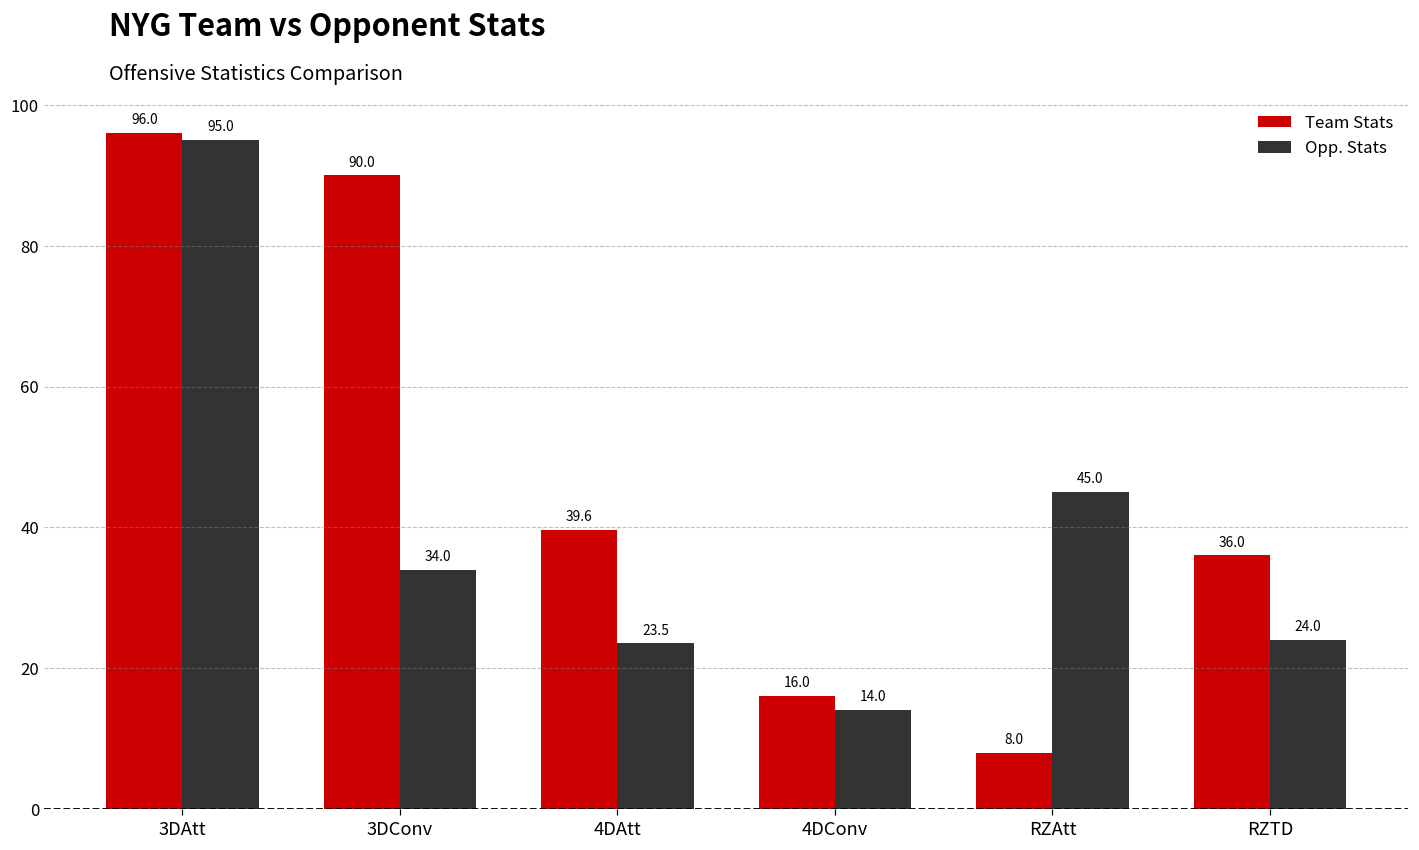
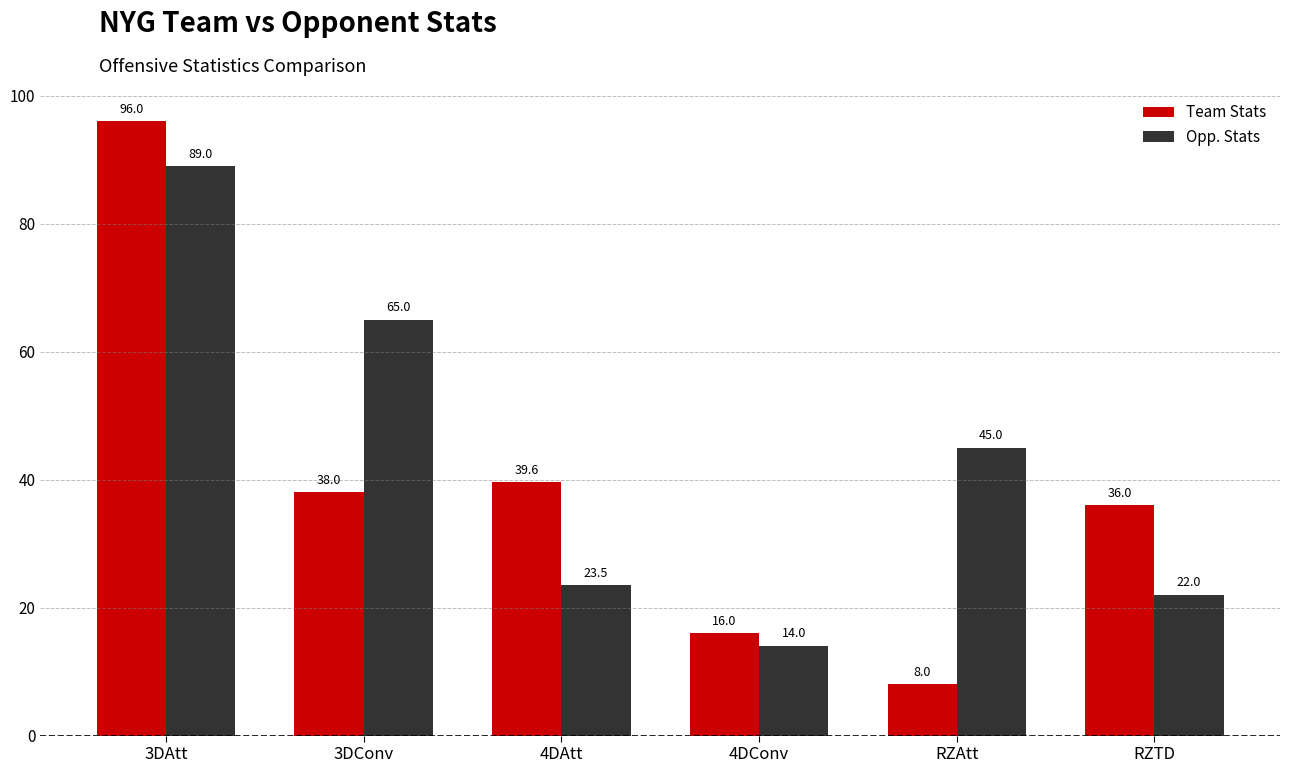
  {
    "Team Stats": {
      "3DAtt": 96.0,
-     "3DConv": 90.0,
+     "3DConv": 38.0,
      "4DAtt": 39.6,
      "4DConv": 16.0,
      "RZAtt": 8.0,
      "RZTD": 36.0
    },
    "Opp. Stats": {
-     "3DAtt": 95.0,
-     "3DConv": 34.0,
+     "3DAtt": 89.0,
+     "3DConv": 65.0,
      "4DAtt": 23.5,
      "4DConv": 14.0,
      "RZAtt": 45.0,
-     "RZTD": 24.0
+     "RZTD": 22.0
    }
  }
